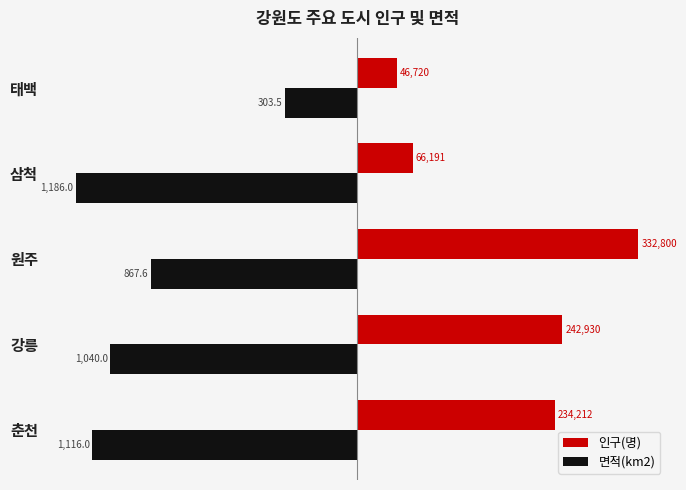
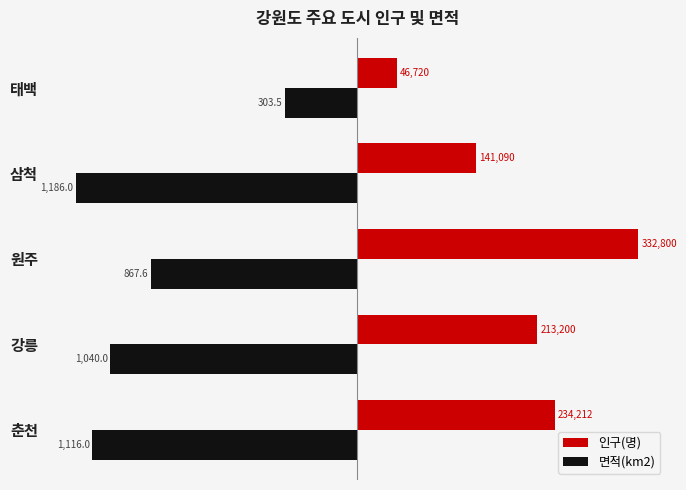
  {
    "인구(명)": {
      "태백": "46,720",
-     "삼척": "66,191",
+     "삼척": "141,090",
      "원주": "332,800",
-     "강릉": "242,930",
+     "강릉": "213,200",
      "춘천": "234,212"
    }
  }
